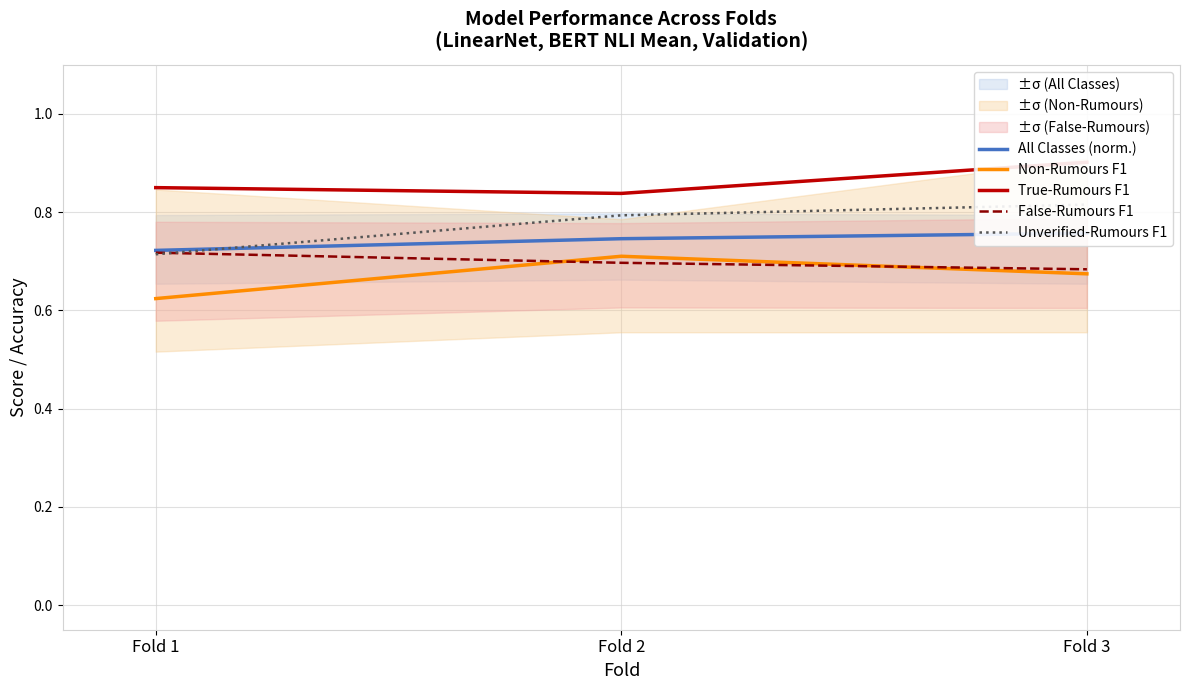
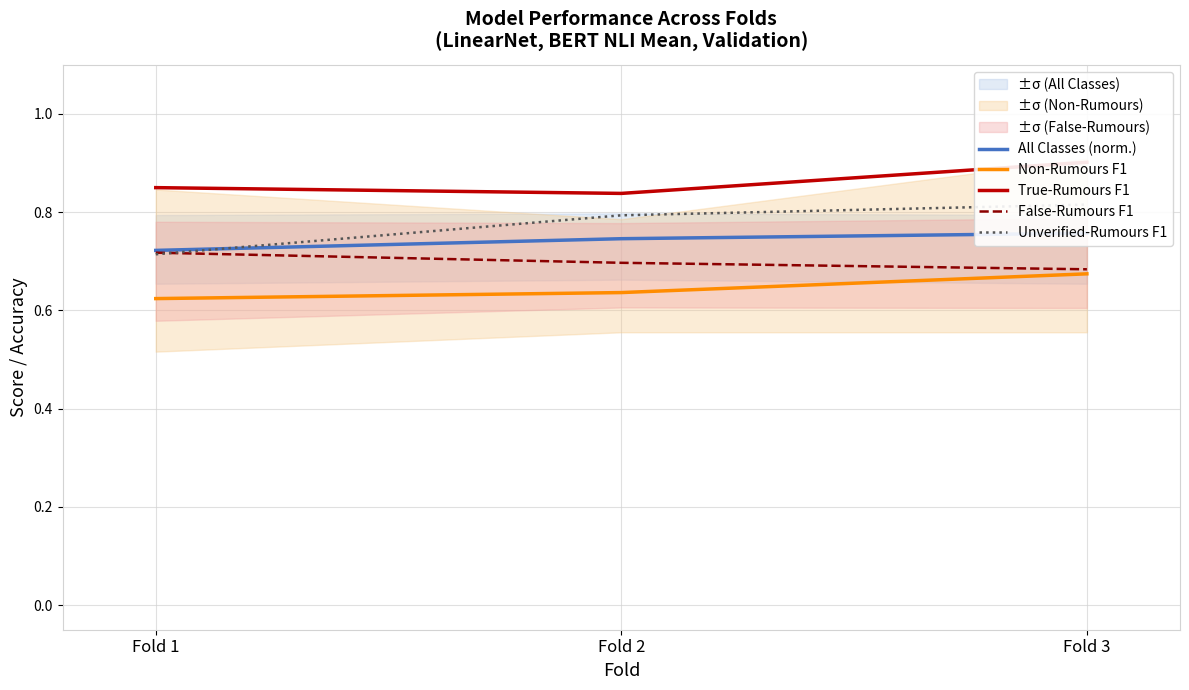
  {
    "All Classes (norm.)": {
      "Fold 2": 0.75
    },
    "Non-Rumours F1": {
      "Fold 1": 0.62,
-     "Fold 2": 0.71,
+     "Fold 2": 0.64,
      "Fold 3": 0.67
    }
  }
